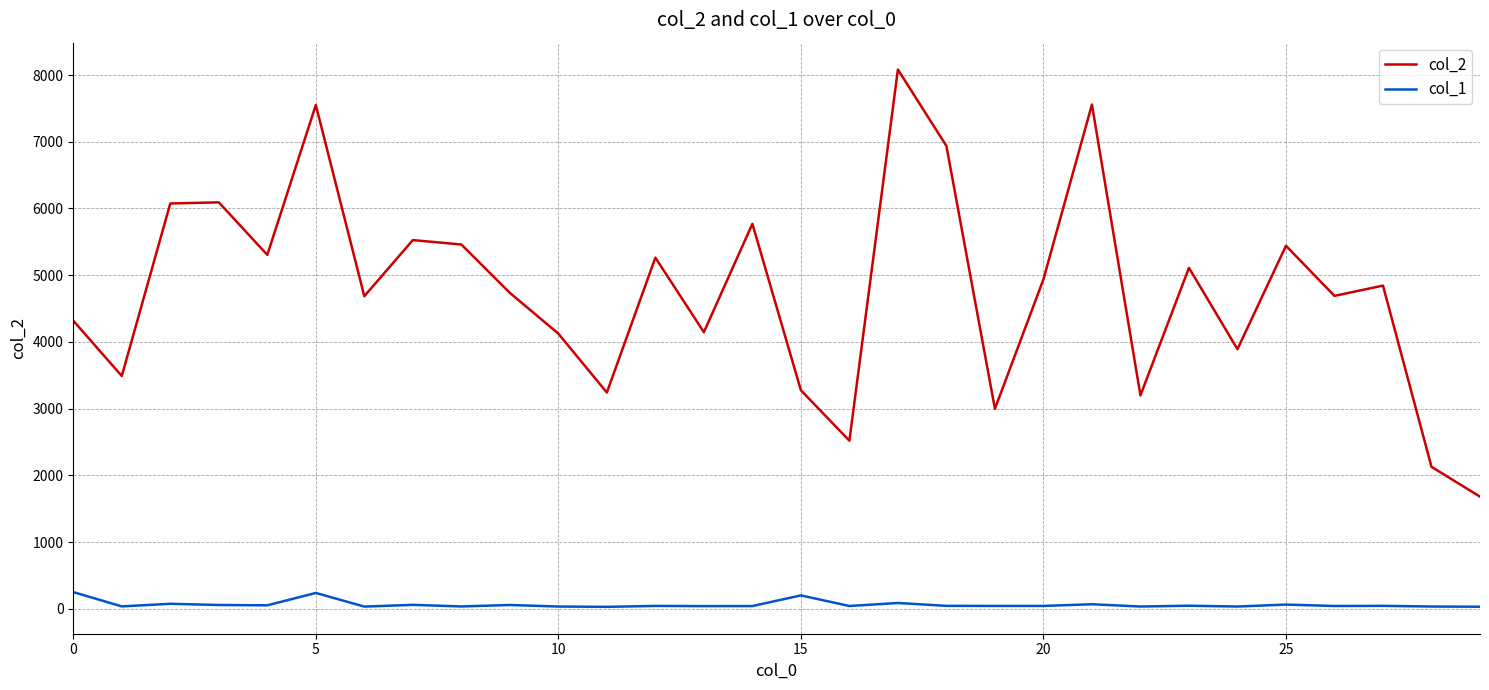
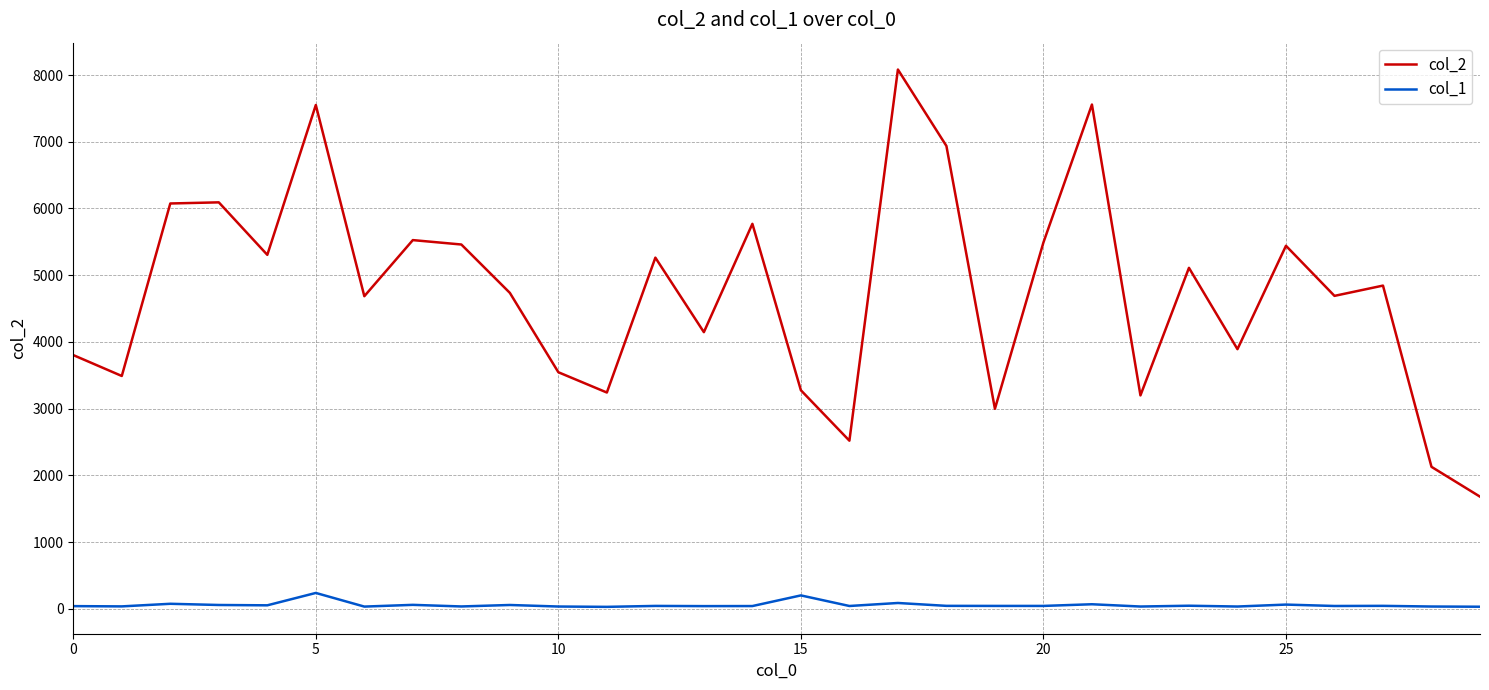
  {
    "col_2": {
-     "0": 4300,
+     "0": 3800,
      "5": 7600,
-     "10": 4100,
+     "10": 3500,
      "15": 3300,
-     "20": 4900,
+     "20": 5500,
      "25": 5400
    },
    "col_1": {
-     "0": 200,
+     "0": 0,
      "5": 200,
      "10": 0,
      "15": 200,
      "20": 0,
      "25": 100
    }
  }
